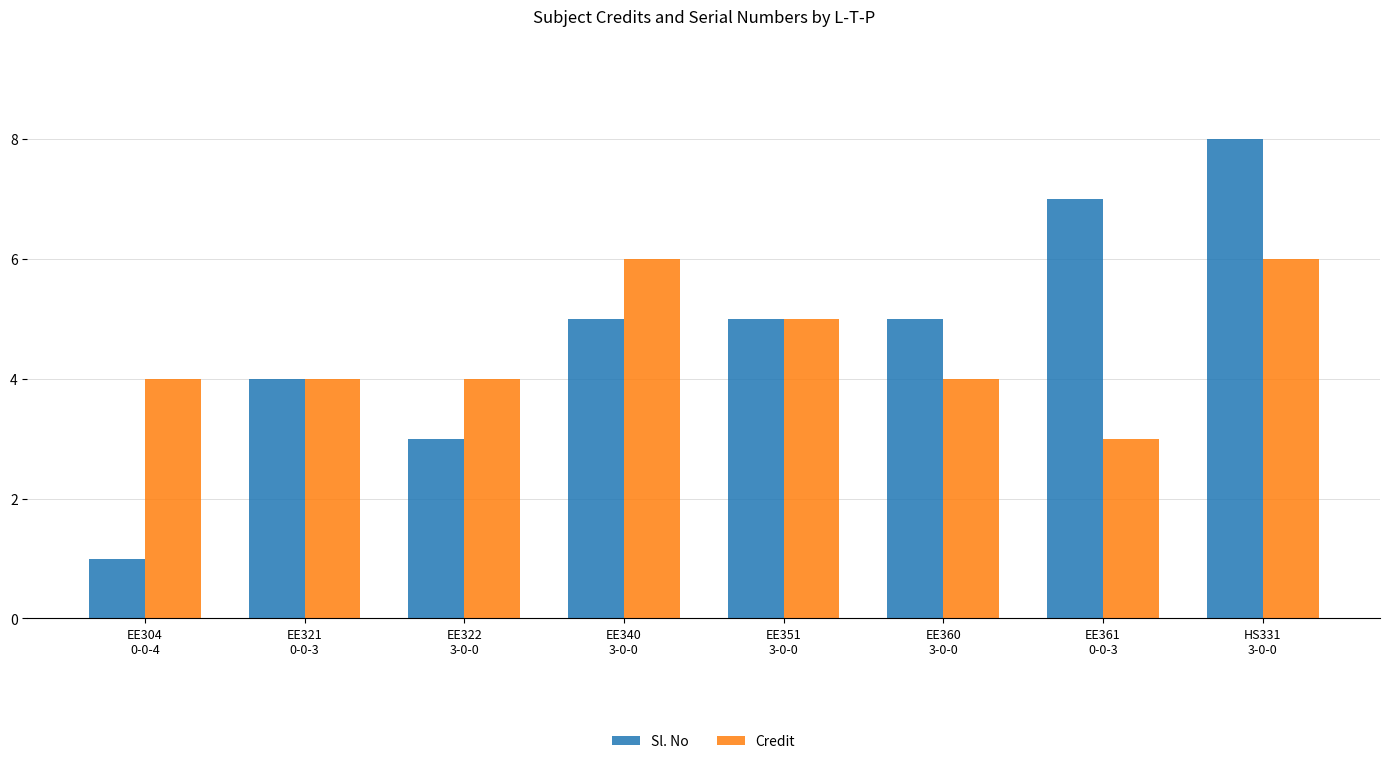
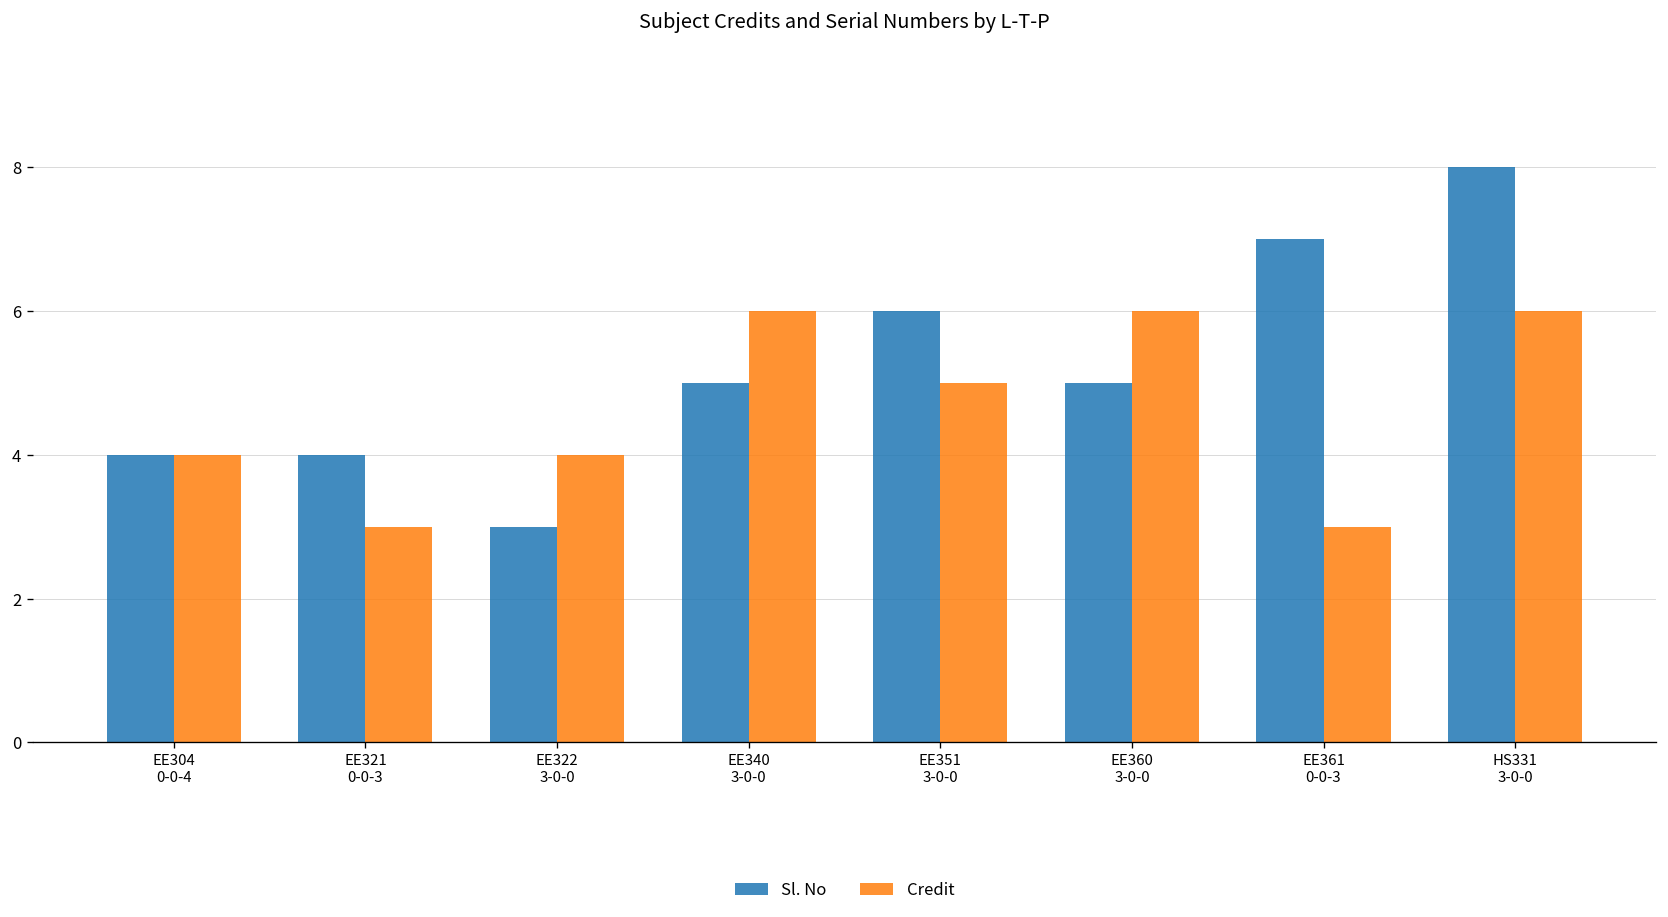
  {
    "Sl. No": {
-     "EE304 0-0-4": 1,
+     "EE304 0-0-4": 4,
      "EE321 0-0-3": 4,
      "EE322 3-0-0": 3,
      "EE340 3-0-0": 5,
-     "EE351 3-0-0": 5,
+     "EE351 3-0-0": 6,
      "EE360 3-0-0": 5,
      "EE361 0-0-3": 7,
      "HS331 3-0-0": 8
    },
    "Credit": {
      "EE304 0-0-4": 4,
-     "EE321 0-0-3": 4,
+     "EE321 0-0-3": 3,
      "EE322 3-0-0": 4,
      "EE340 3-0-0": 6,
      "EE351 3-0-0": 5,
-     "EE360 3-0-0": 4,
+     "EE360 3-0-0": 6,
      "EE361 0-0-3": 3,
      "HS331 3-0-0": 6
    }
  }
